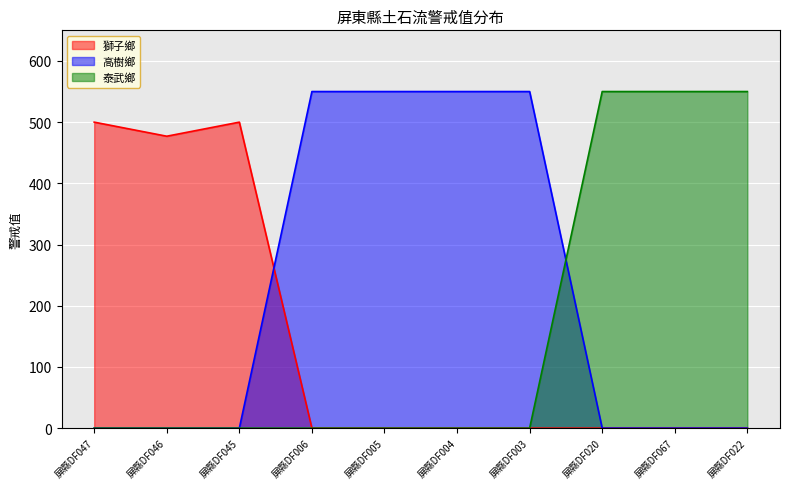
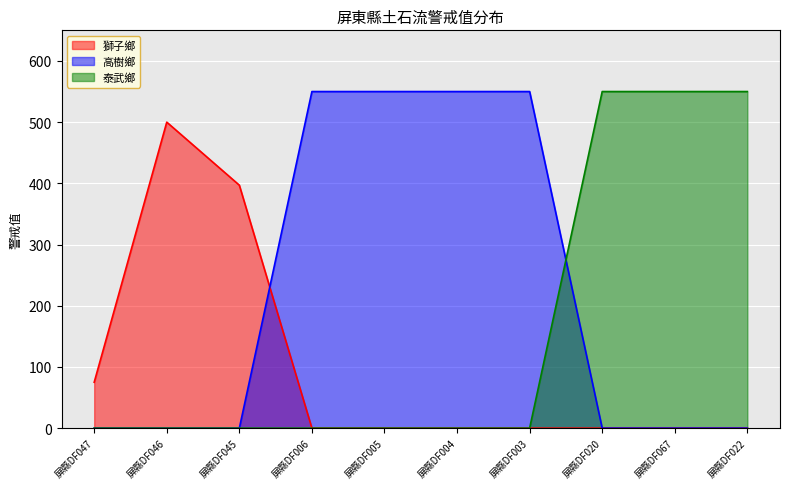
  {
    "獅子鄉": {
-     "屏縣DF047": 500,
-     "屏縣DF046": 480,
-     "屏縣DF045": 500
+     "屏縣DF047": 80,
+     "屏縣DF046": 500,
+     "屏縣DF045": 400
    },
    "高樹鄉": {
      "屏縣DF006": 550,
      "屏縣DF005": 550,
      "屏縣DF004": 550,
      "屏縣DF003": 550
    },
    "泰武鄉": {
      "屏縣DF020": 550,
      "屏縣DF067": 550,
      "屏縣DF022": 550
    }
  }
